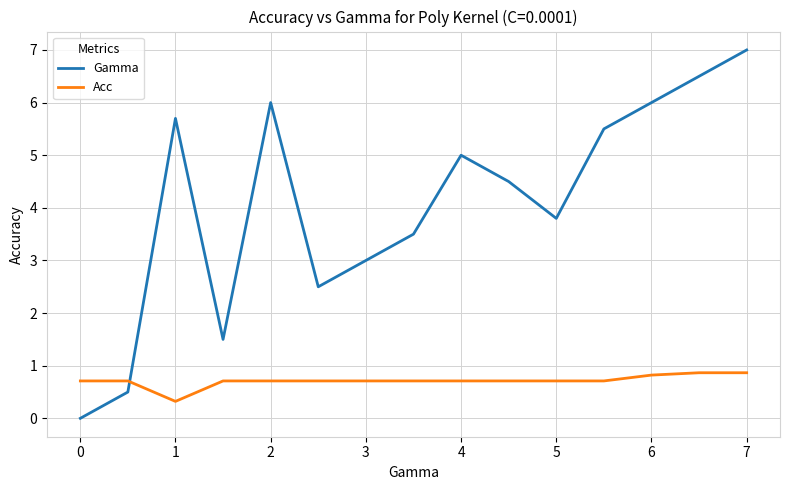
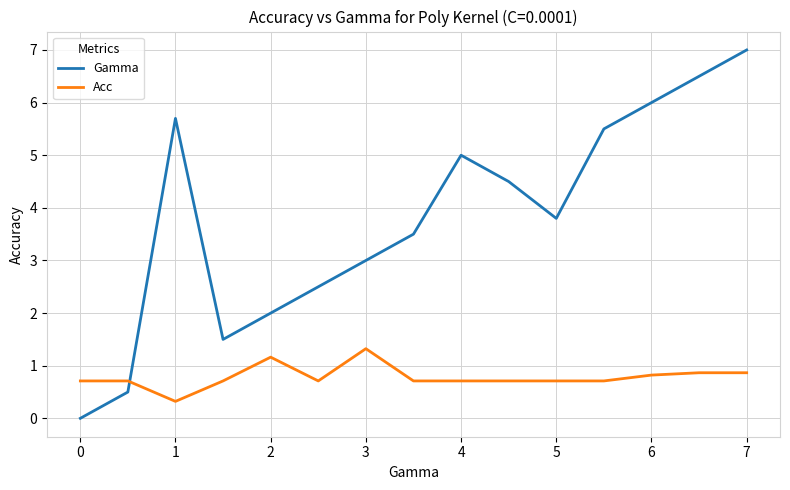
  {
    "Gamma": {
      "1": 5.7,
-     "2": 6,
+     "2": 2,
      "3": 3,
      "4": 5,
      "5": 3.8,
      "6": 6,
      "7": 7
    },
    "Acc": {
      "1": 0.3,
-     "2": 0.7,
-     "3": 0.7,
+     "2": 1.2,
+     "3": 1.3,
      "4": 0.7,
      "5": 0.7,
      "6": 0.8,
      "7": 0.9
    }
  }
